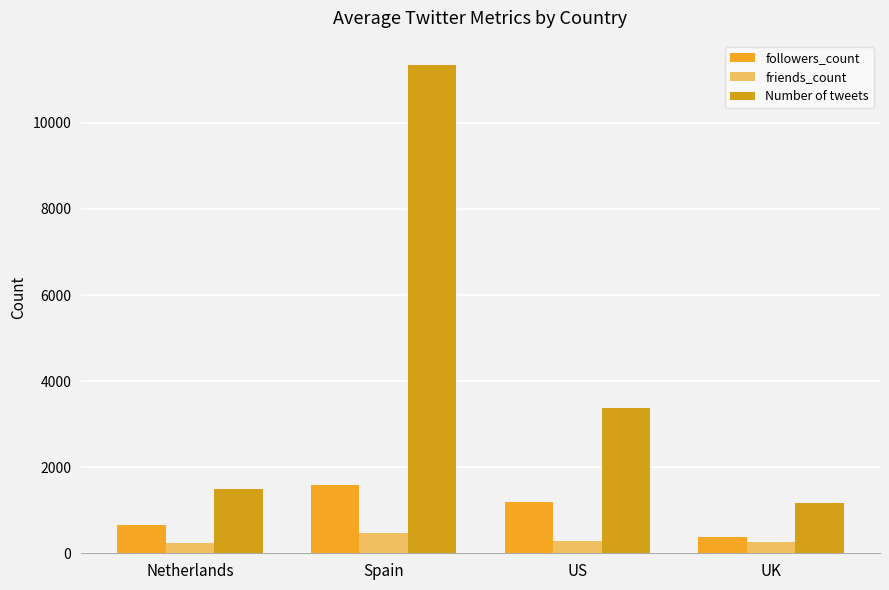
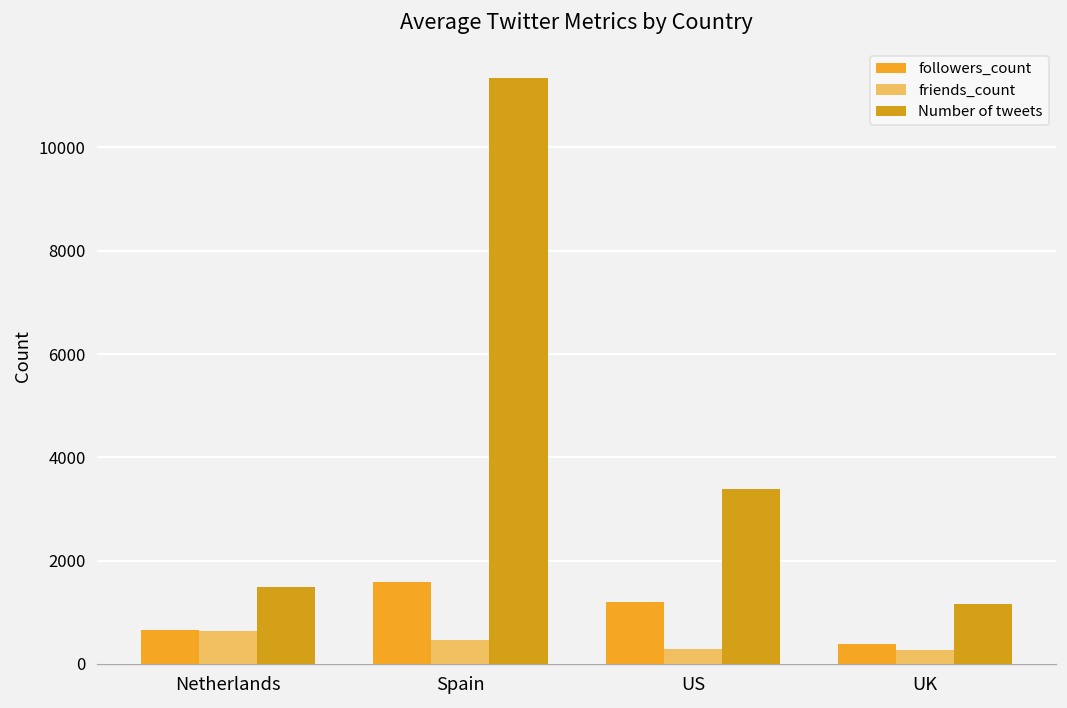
  {
    "friends_count": {
-     "Netherlands": 200,
+     "Netherlands": 600,
      "Spain": 500,
      "US": 300,
      "UK": 300
    }
  }
